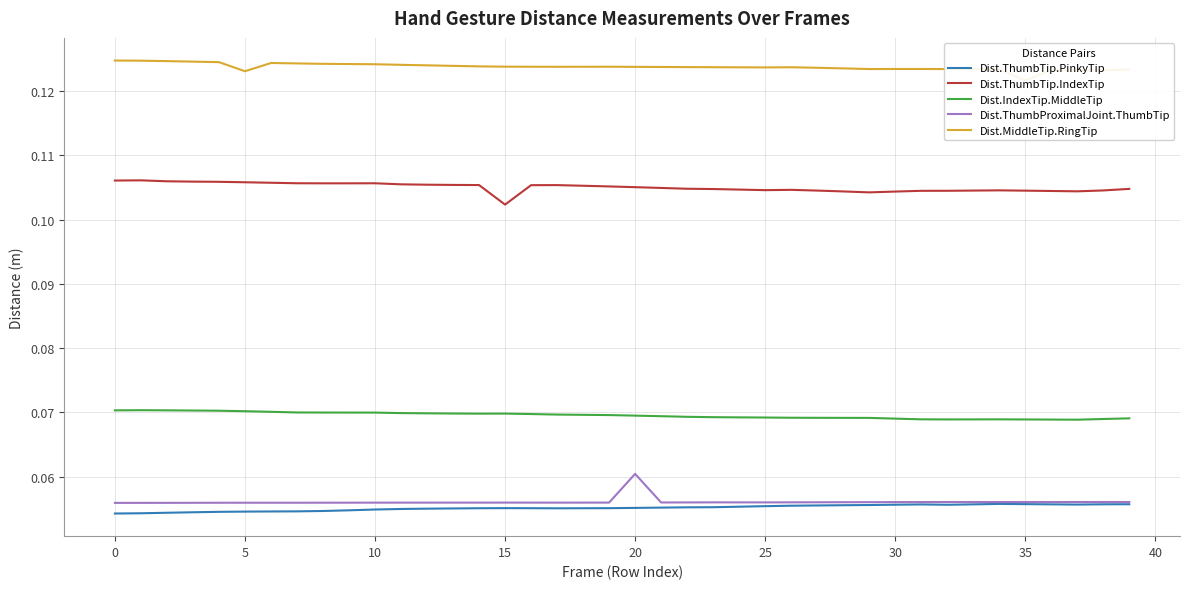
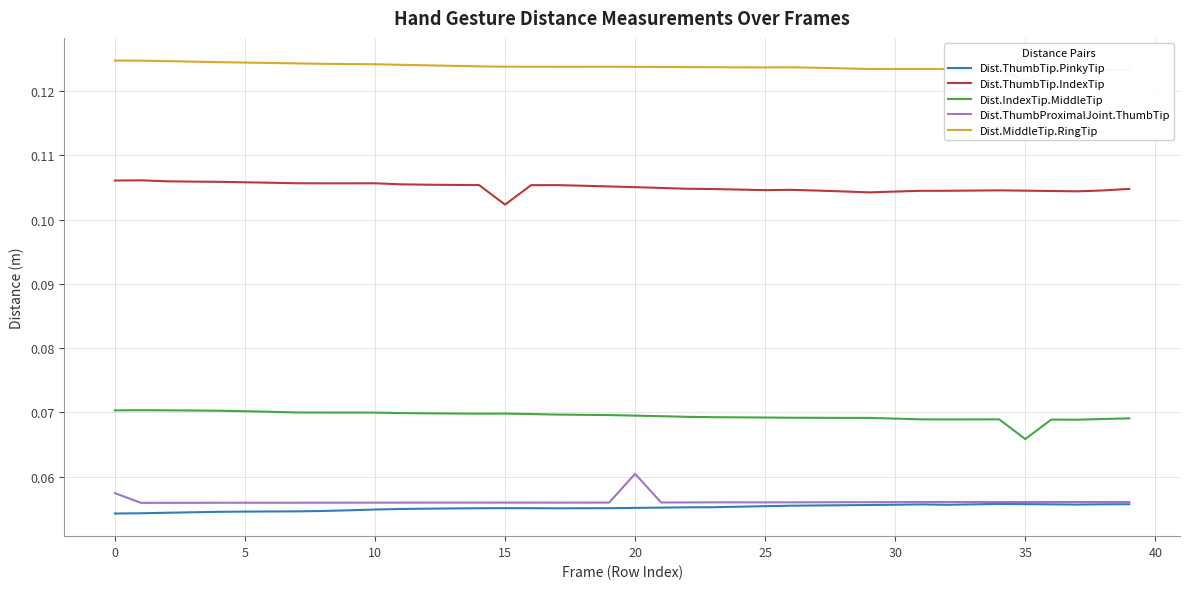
  {
    "Dist.ThumbTip.PinkyTip": {
      "0": 0.054,
      "5": 0.055,
      "10": 0.055,
      "15": 0.055,
      "20": 0.055,
      "25": 0.055,
      "30": 0.056
    },
    "Dist.ThumbTip.IndexTip": {
      "0": 0.106,
      "5": 0.106,
      "10": 0.106,
      "15": 0.102,
      "20": 0.105,
      "25": 0.105,
      "30": 0.104,
      "35": 0.104
    },
    "Dist.IndexTip.MiddleTip": {
      "0": 0.070,
      "5": 0.070,
      "10": 0.070,
      "15": 0.070,
      "20": 0.070,
      "25": 0.069,
      "30": 0.069,
-     "35": 0.069
+     "35": 0.066
    },
    "Dist.ThumbProximalJoint.ThumbTip": {
-     "0": 0.056,
+     "0": 0.057,
      "5": 0.056,
      "10": 0.056,
      "15": 0.056,
      "20": 0.060,
      "25": 0.056,
      "30": 0.056
    },
    "Dist.MiddleTip.RingTip": {
      "0": 0.125,
-     "5": 0.123,
+     "5": 0.124,
      "10": 0.124,
      "15": 0.124,
      "20": 0.124,
      "25": 0.124,
      "30": 0.123
    }
  }
